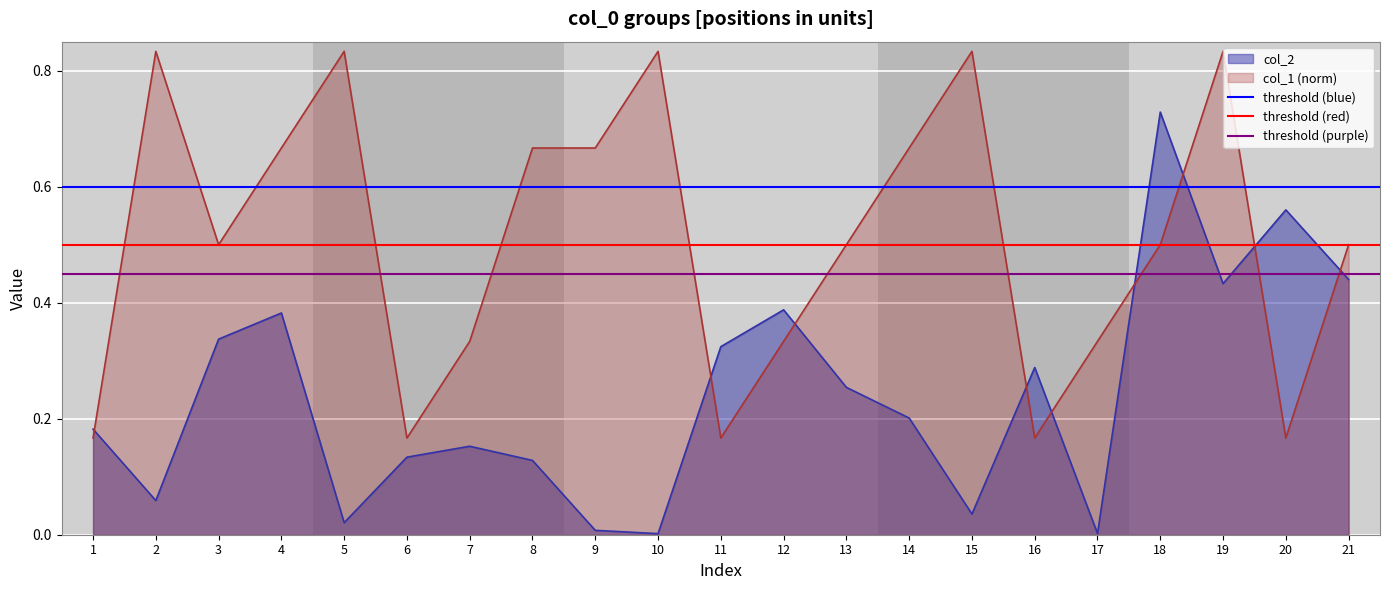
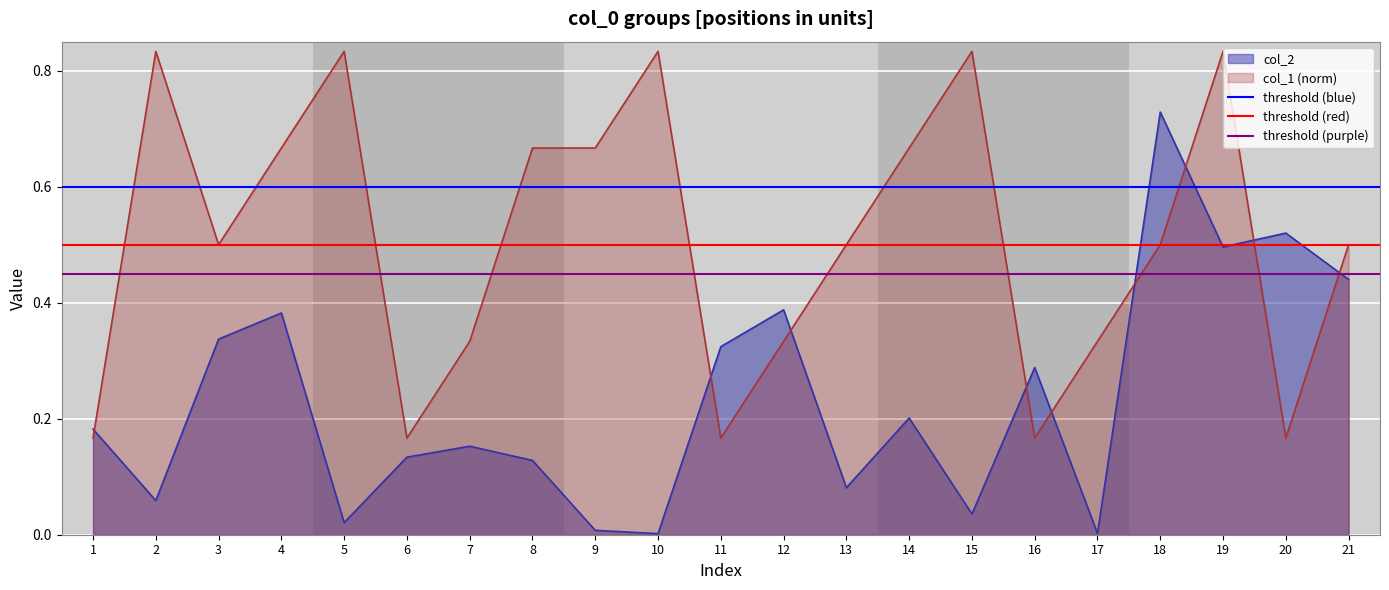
  {
    "col_2": {
      "1": 0.18,
      "2": 0.06,
      "3": 0.34,
      "4": 0.38,
      "5": 0.02,
      "6": 0.13,
      "7": 0.15,
      "8": 0.13,
      "9": 0.01,
      "10": 0.00,
      "11": 0.32,
      "12": 0.39,
-     "13": 0.25,
+     "13": 0.08,
      "14": 0.20,
      "15": 0.04,
      "16": 0.29,
      "17": 0.00,
      "18": 0.73,
-     "19": 0.43,
-     "20": 0.56,
+     "19": 0.50,
+     "20": 0.52,
      "21": 0.44
    },
    "col_1 (norm)": {
      "1": 0.17,
      "2": 0.83,
      "3": 0.50,
      "4": 0.67,
      "5": 0.83,
      "6": 0.17,
      "7": 0.33,
      "8": 0.67,
      "9": 0.67,
      "10": 0.83,
      "11": 0.17,
      "12": 0.33,
      "13": 0.50,
      "14": 0.67,
      "15": 0.83,
      "16": 0.17,
      "17": 0.33,
      "18": 0.50,
      "20": 0.17,
      "21": 0.50
    }
  }
